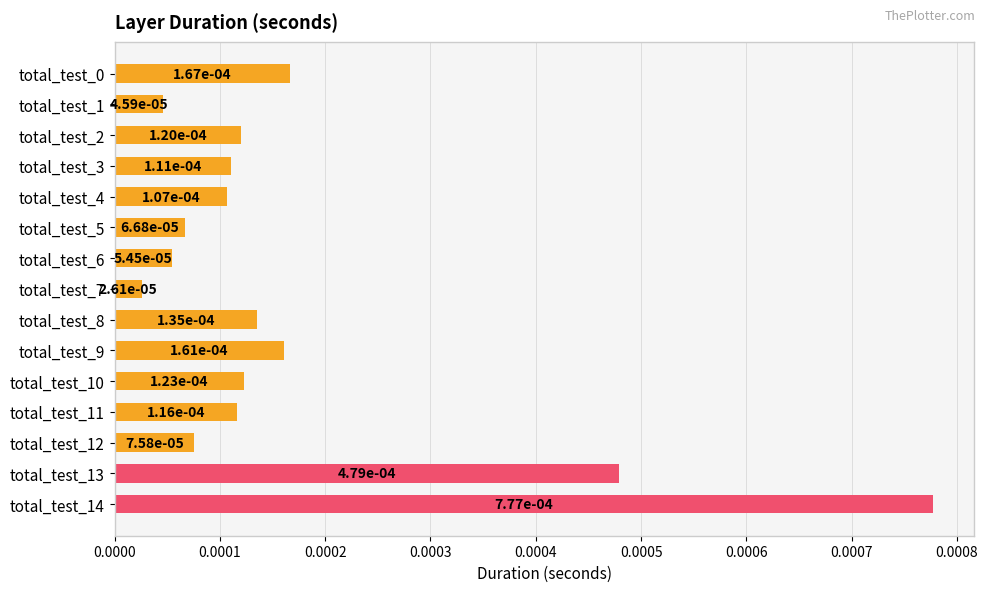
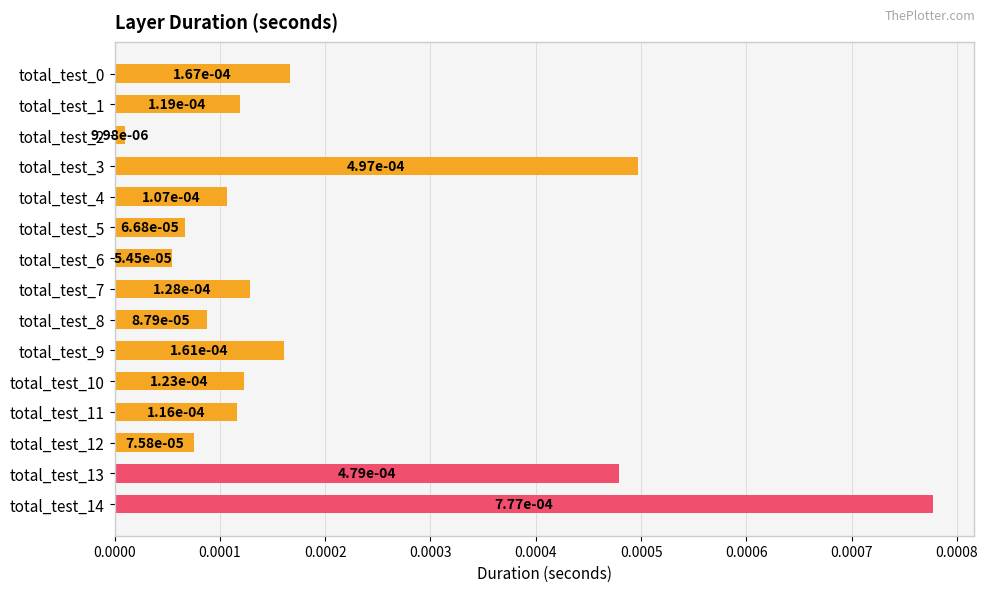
  {
    "total_test_0": "1.67e-04",
-   "total_test_1": "4.59e-05",
-   "total_test_2": "1.20e-04",
-   "total_test_3": "1.11e-04",
+   "total_test_1": "1.19e-04",
+   "total_test_2": "9.98e-06",
+   "total_test_3": "4.97e-04",
    "total_test_4": "1.07e-04",
    "total_test_5": "6.68e-05",
    "total_test_6": "5.45e-05",
-   "total_test_7": "2.61e-05",
-   "total_test_8": "1.35e-04",
+   "total_test_7": "1.28e-04",
+   "total_test_8": "8.79e-05",
    "total_test_9": "1.61e-04",
    "total_test_10": "1.23e-04",
    "total_test_11": "1.16e-04",
    "total_test_12": "7.58e-05",
    "total_test_13": "4.79e-04",
    "total_test_14": "7.77e-04"
  }
